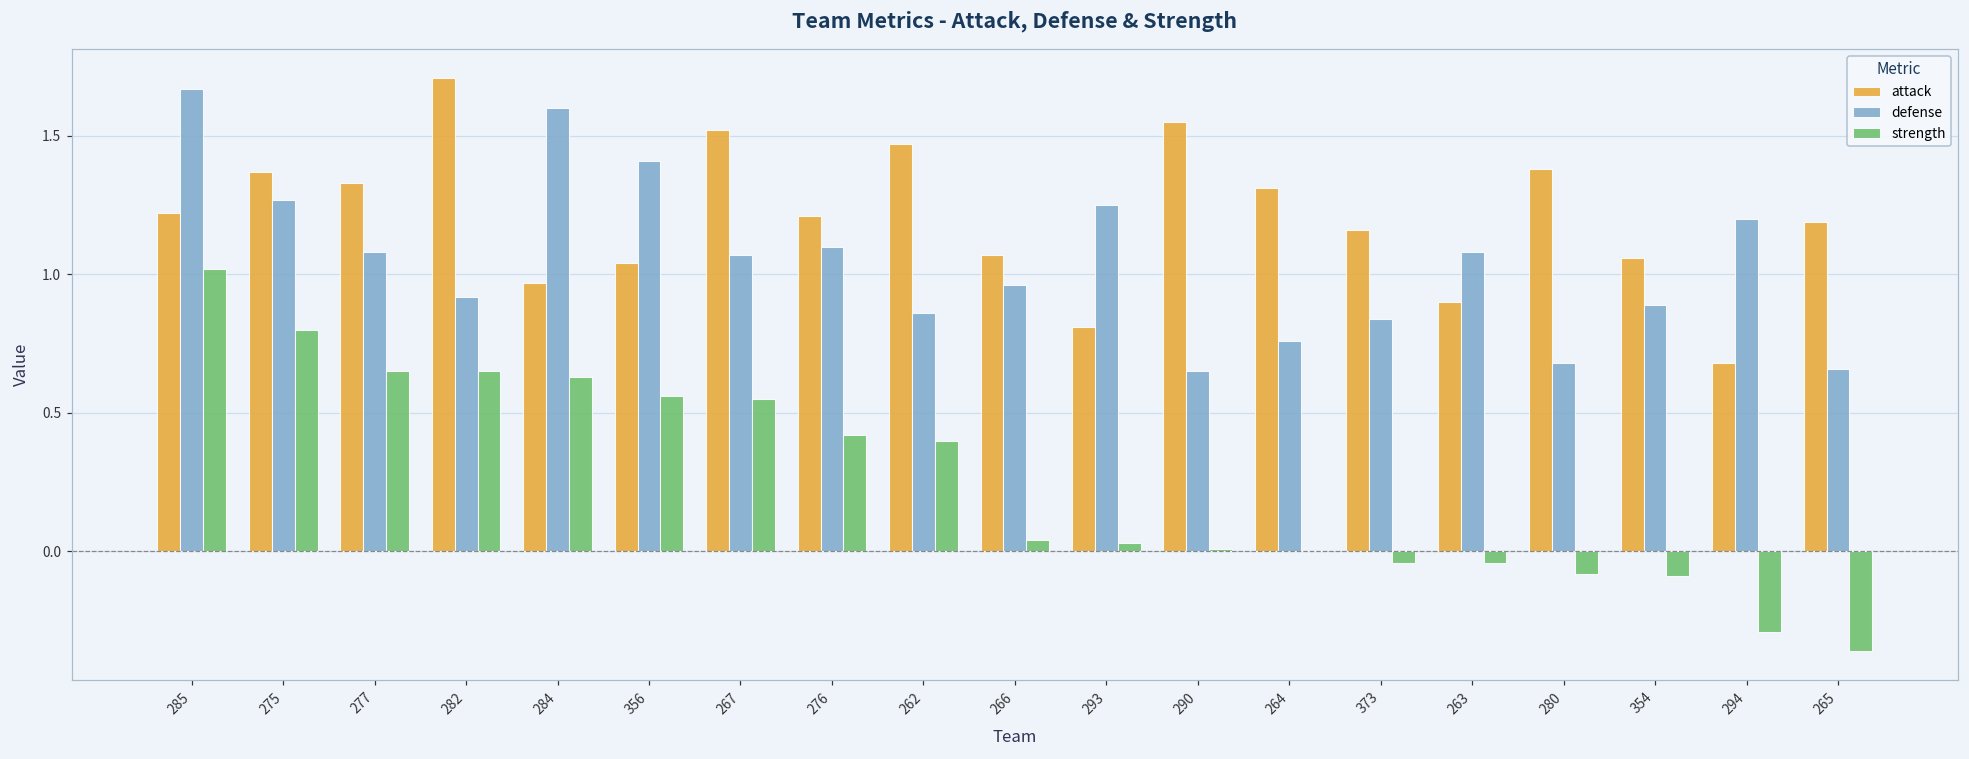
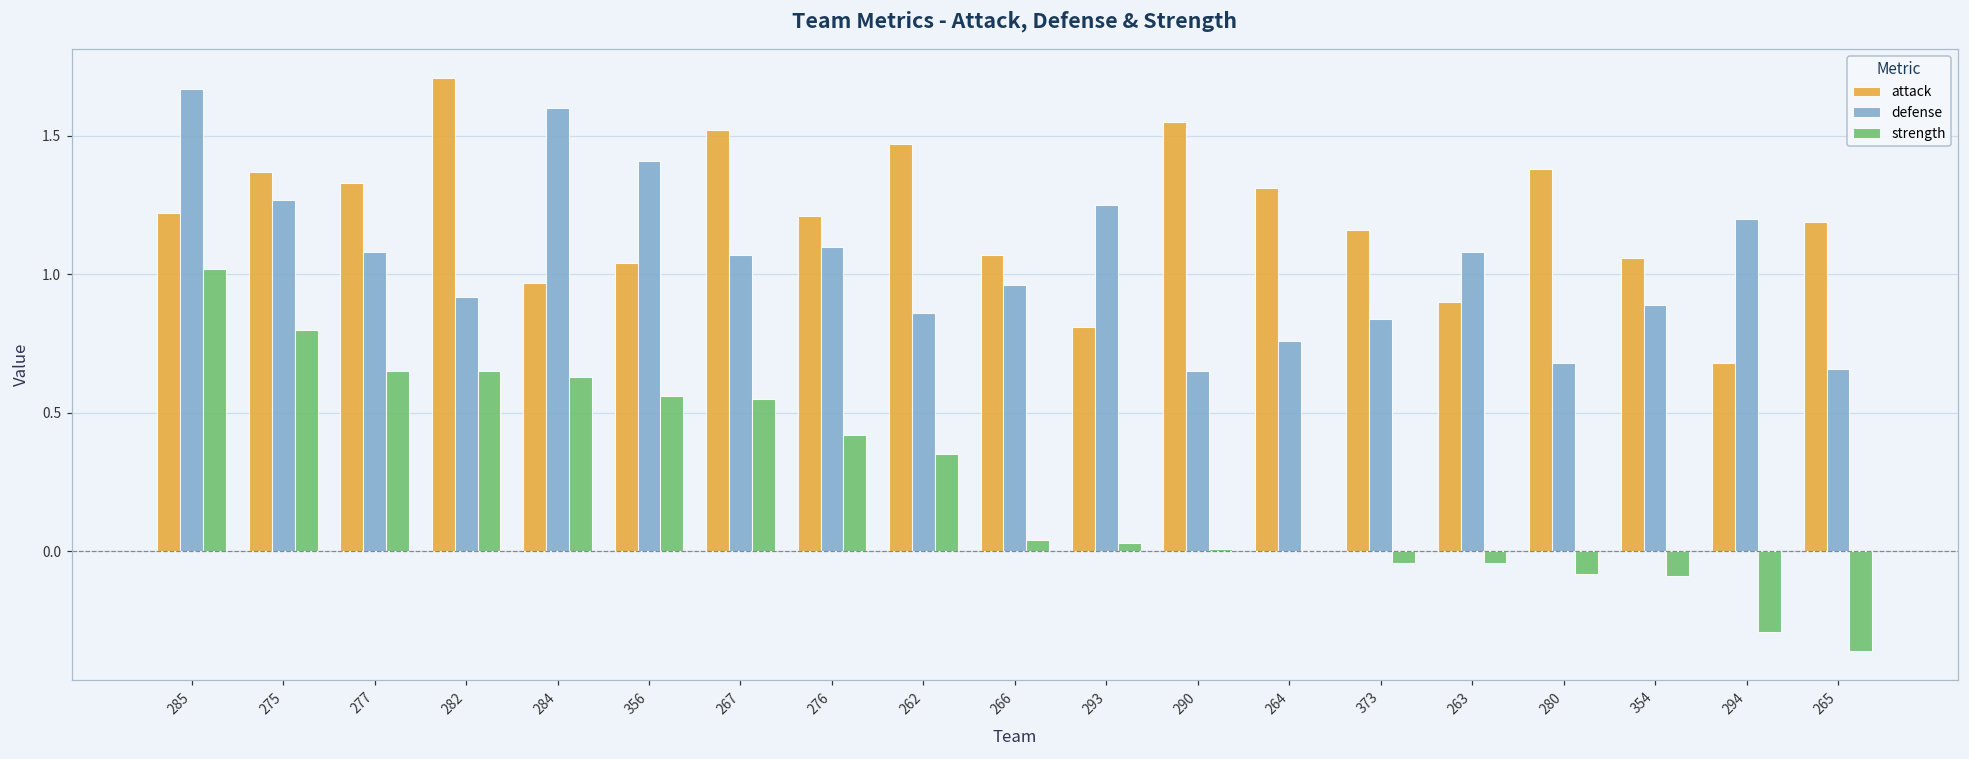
  {
    "attack": {
      "285": 1.22,
      "275": 1.37,
      "277": 1.33,
      "282": 1.71,
      "284": 0.97,
      "356": 1.04,
      "267": 1.52,
      "276": 1.21,
      "262": 1.47,
      "266": 1.07,
      "293": 0.81,
      "290": 1.55,
      "264": 1.31,
      "373": 1.16,
      "263": 0.90,
      "280": 1.38,
      "354": 1.06,
      "294": 0.68,
      "265": 1.19
    },
    "defense": {
      "285": 1.67,
      "275": 1.27,
      "277": 1.08,
      "282": 0.92,
      "284": 1.60,
      "356": 1.41,
      "267": 1.07,
      "276": 1.10,
      "262": 0.86,
      "266": 0.96,
      "293": 1.25,
      "290": 0.65,
      "264": 0.76,
      "373": 0.84,
      "263": 1.08,
      "280": 0.68,
      "354": 0.89,
      "294": 1.20,
      "265": 0.66
    },
    "strength": {
      "285": 1.02,
      "275": 0.80,
      "277": 0.65,
      "282": 0.65,
      "284": 0.63,
      "356": 0.56,
      "267": 0.55,
      "276": 0.42,
-     "262": 0.40,
+     "262": 0.35,
      "266": 0.04,
      "293": 0.03,
      "290": 0.01,
      "264": 0.00,
      "373": -0.04,
      "263": -0.04,
      "280": -0.08,
      "354": -0.09,
      "294": -0.29,
      "265": -0.36
    }
  }
